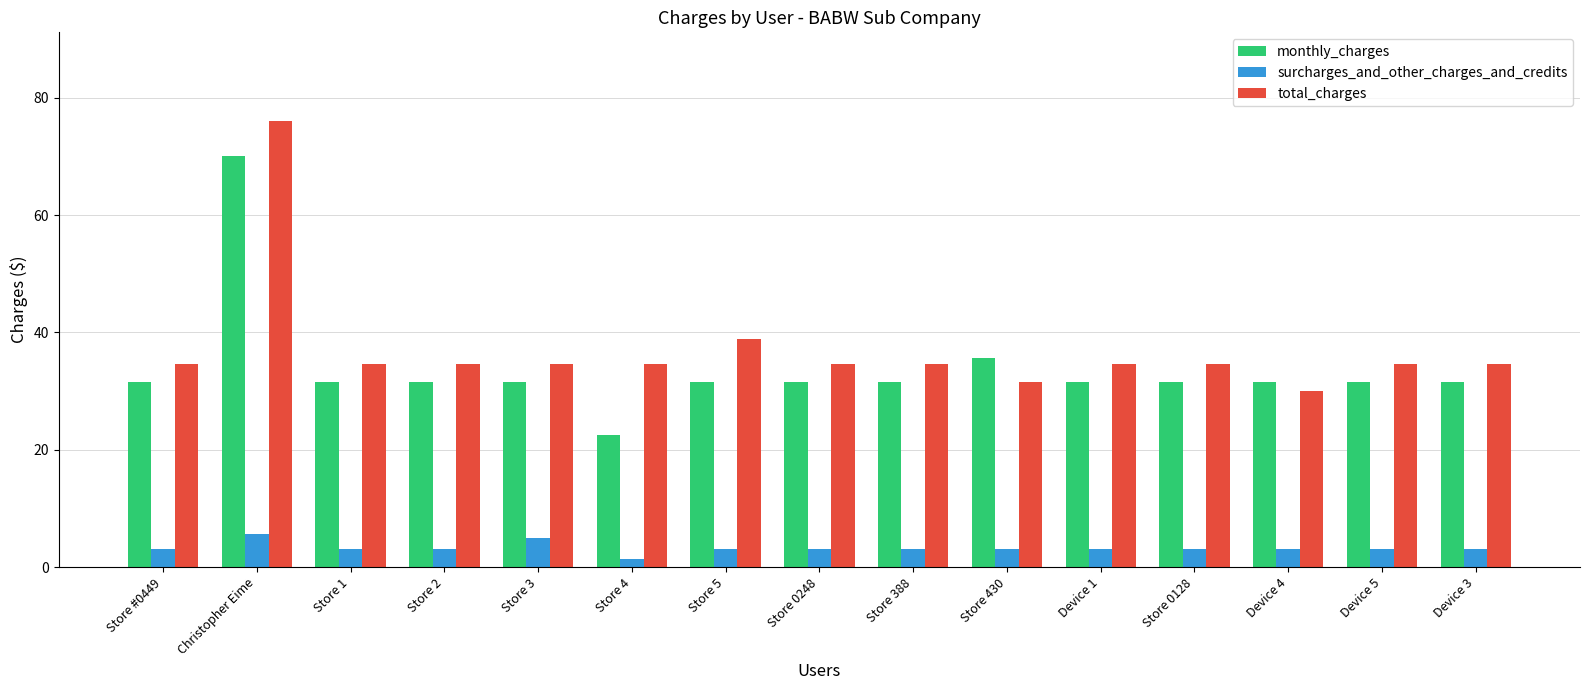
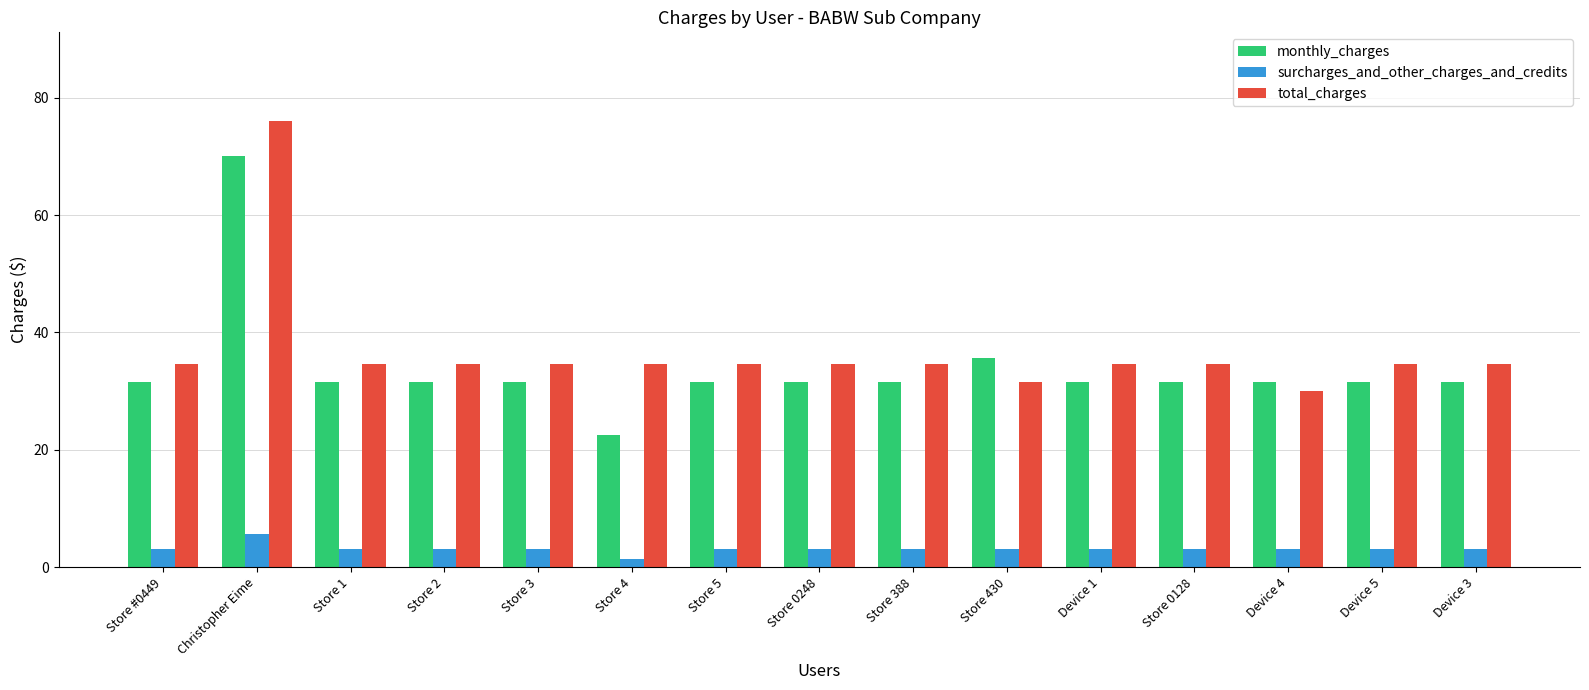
  {
    "monthly_charges": {
      "Store #0449": 32,
      "Christopher Eime": 70,
      "Store 1": 32,
      "Store 2": 32,
      "Store 3": 32,
      "Store 4": 23,
      "Store 5": 32,
      "Store 0248": 32,
      "Store 388": 32,
      "Store 430": 36,
      "Device 1": 32,
      "Store 0128": 32,
      "Device 4": 32,
      "Device 5": 32,
      "Device 3": 32
    },
    "surcharges_and_other_charges_and_credits": {
      "Store #0449": 3,
      "Christopher Eime": 6,
      "Store 1": 3,
      "Store 2": 3,
-     "Store 3": 5,
+     "Store 3": 3,
      "Store 4": 1,
      "Store 5": 3,
      "Store 0248": 3,
      "Store 388": 3,
      "Store 430": 3,
      "Device 1": 3,
      "Store 0128": 3,
      "Device 4": 3,
      "Device 5": 3,
      "Device 3": 3
    },
    "total_charges": {
      "Store #0449": 35,
      "Christopher Eime": 76,
      "Store 1": 35,
      "Store 2": 35,
      "Store 3": 35,
      "Store 4": 35,
-     "Store 5": 39,
+     "Store 5": 35,
      "Store 0248": 35,
      "Store 388": 35,
      "Store 430": 32,
      "Device 1": 35,
      "Store 0128": 35,
      "Device 4": 30,
      "Device 5": 35,
      "Device 3": 35
    }
  }
